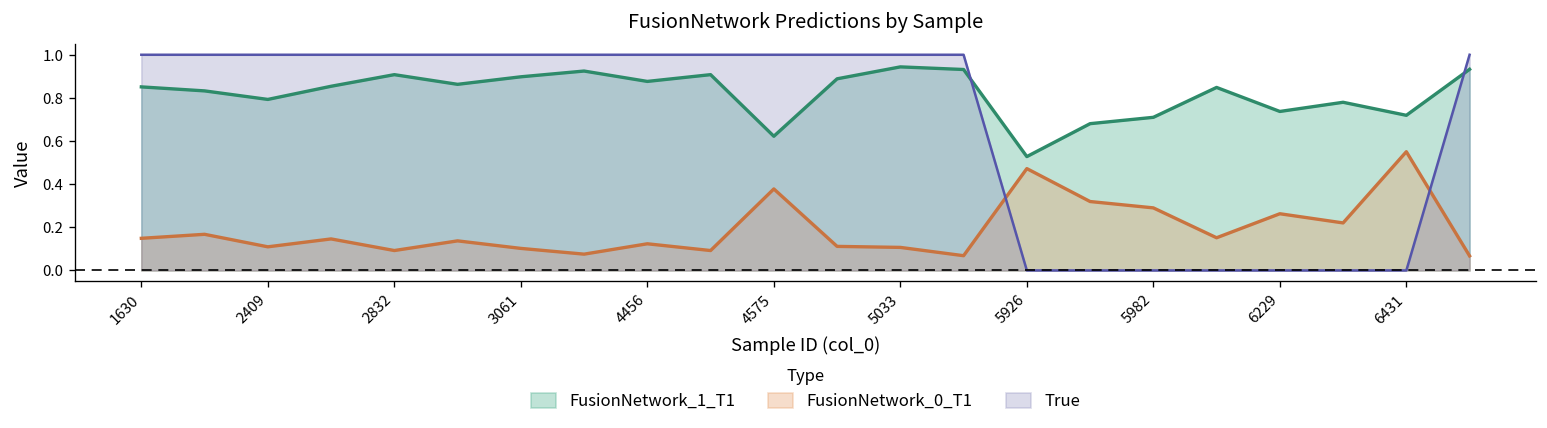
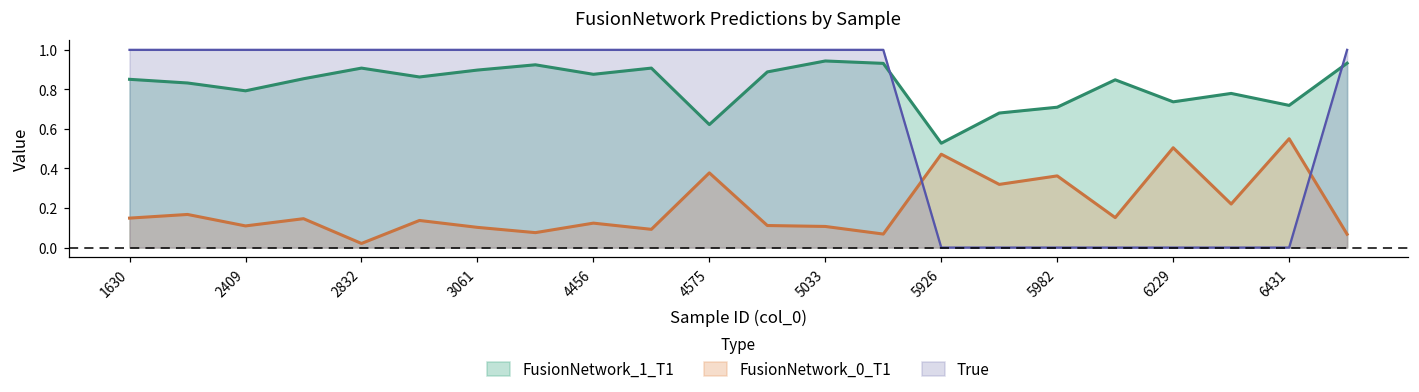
  {
    "FusionNetwork_0_T1": {
      "1630": 0.15,
      "2409": 0.11,
-     "2832": 0.09,
+     "2832": 0.02,
      "3061": 0.10,
      "4456": 0.12,
      "4575": 0.38,
      "5033": 0.11,
      "5926": 0.47,
-     "5982": 0.29,
-     "6229": 0.26,
+     "5982": 0.36,
+     "6229": 0.50,
      "6431": 0.55
    }
  }
